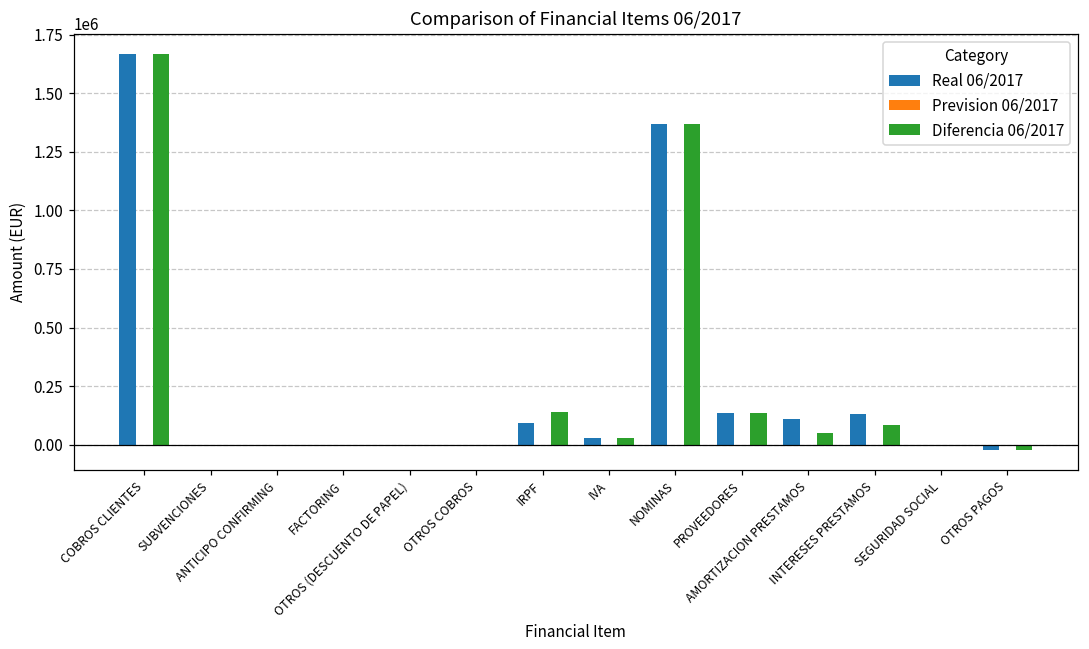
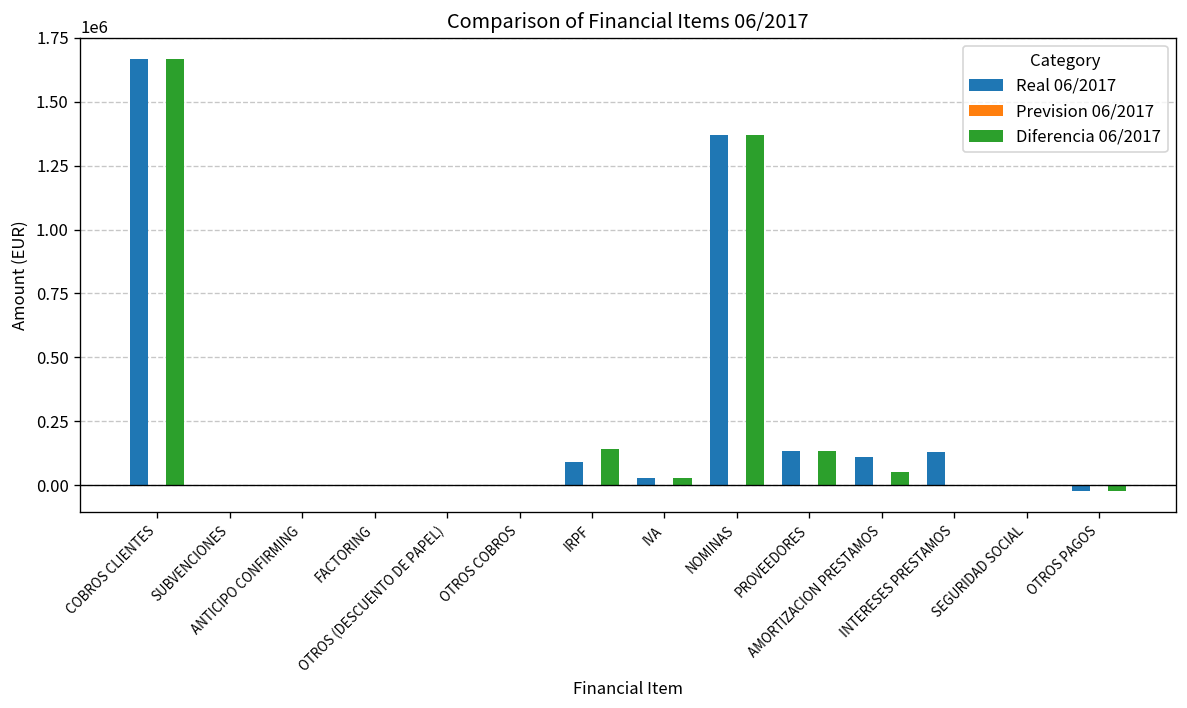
  {
    "Real 06/2017": {
      "COBROS CLIENTES": 1670000,
      "SUBVENCIONES": 0,
      "ANTICIPO CONFIRMING": 0,
      "FACTORING": 0,
      "OTROS (DESCUENTO DE PAPEL)": 0,
      "OTROS COBROS": 0,
      "IRPF": 90000,
      "IVA": 30000,
      "NOMINAS": 1370000,
      "PROVEEDORES": 140000,
      "AMORTIZACION PRESTAMOS": 110000,
      "INTERESES PRESTAMOS": 130000,
      "SEGURIDAD SOCIAL": 0,
      "OTROS PAGOS": -20000
    },
    "Prevision 06/2017": {
      "COBROS CLIENTES": 0,
      "SUBVENCIONES": 0,
      "ANTICIPO CONFIRMING": 0,
      "FACTORING": 0,
      "OTROS (DESCUENTO DE PAPEL)": 0,
      "OTROS COBROS": 0,
      "IRPF": 0,
      "IVA": 0,
      "NOMINAS": 0,
      "PROVEEDORES": 0,
      "AMORTIZACION PRESTAMOS": 0,
      "INTERESES PRESTAMOS": 0,
      "SEGURIDAD SOCIAL": 0,
      "OTROS PAGOS": 0
    },
    "Diferencia 06/2017": {
      "COBROS CLIENTES": 1670000,
      "SUBVENCIONES": 0,
      "ANTICIPO CONFIRMING": 0,
      "FACTORING": 0,
      "OTROS (DESCUENTO DE PAPEL)": 0,
      "OTROS COBROS": 0,
      "IRPF": 140000,
      "IVA": 30000,
      "NOMINAS": 1370000,
      "PROVEEDORES": 140000,
      "AMORTIZACION PRESTAMOS": 50000,
-     "INTERESES PRESTAMOS": 80000,
+     "INTERESES PRESTAMOS": 0,
      "SEGURIDAD SOCIAL": 0,
      "OTROS PAGOS": -20000
    }
  }
